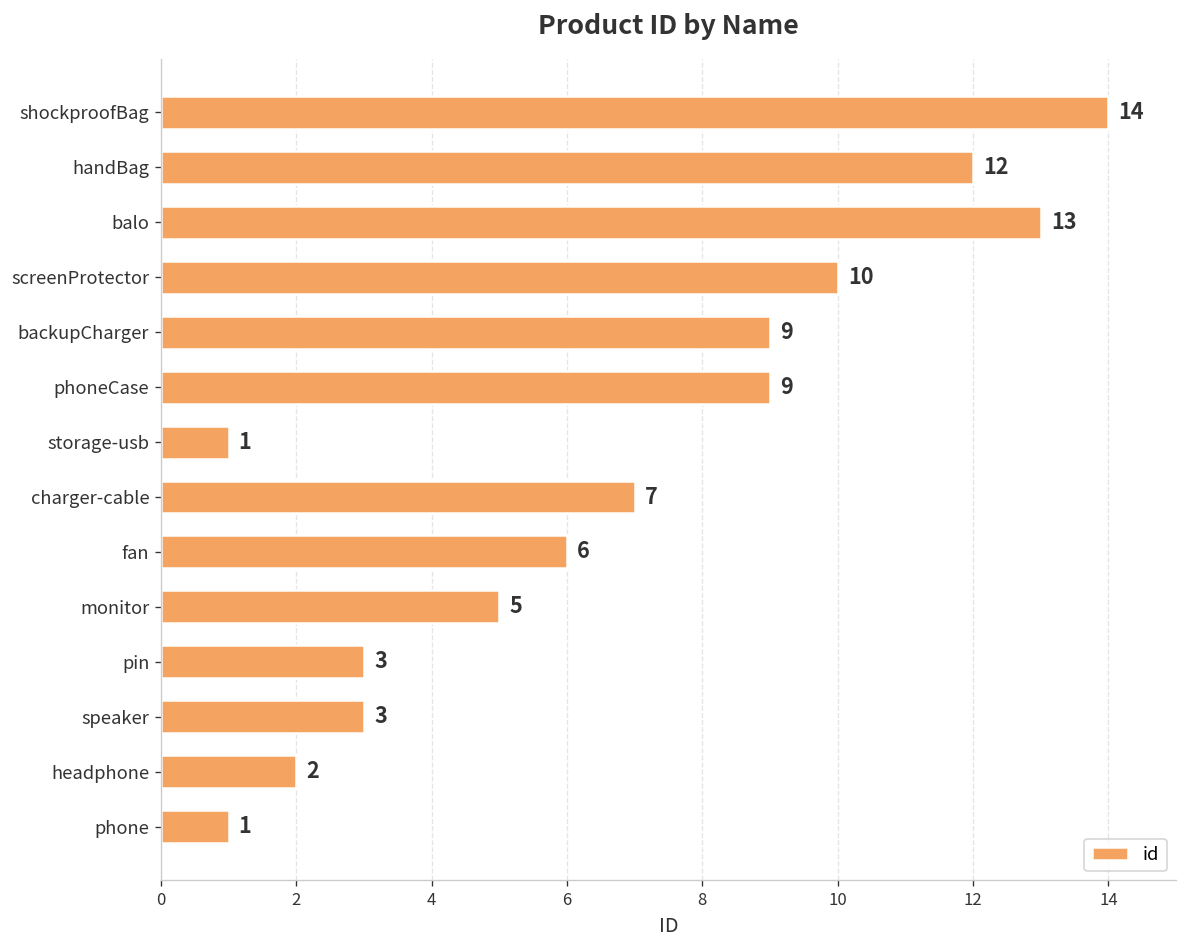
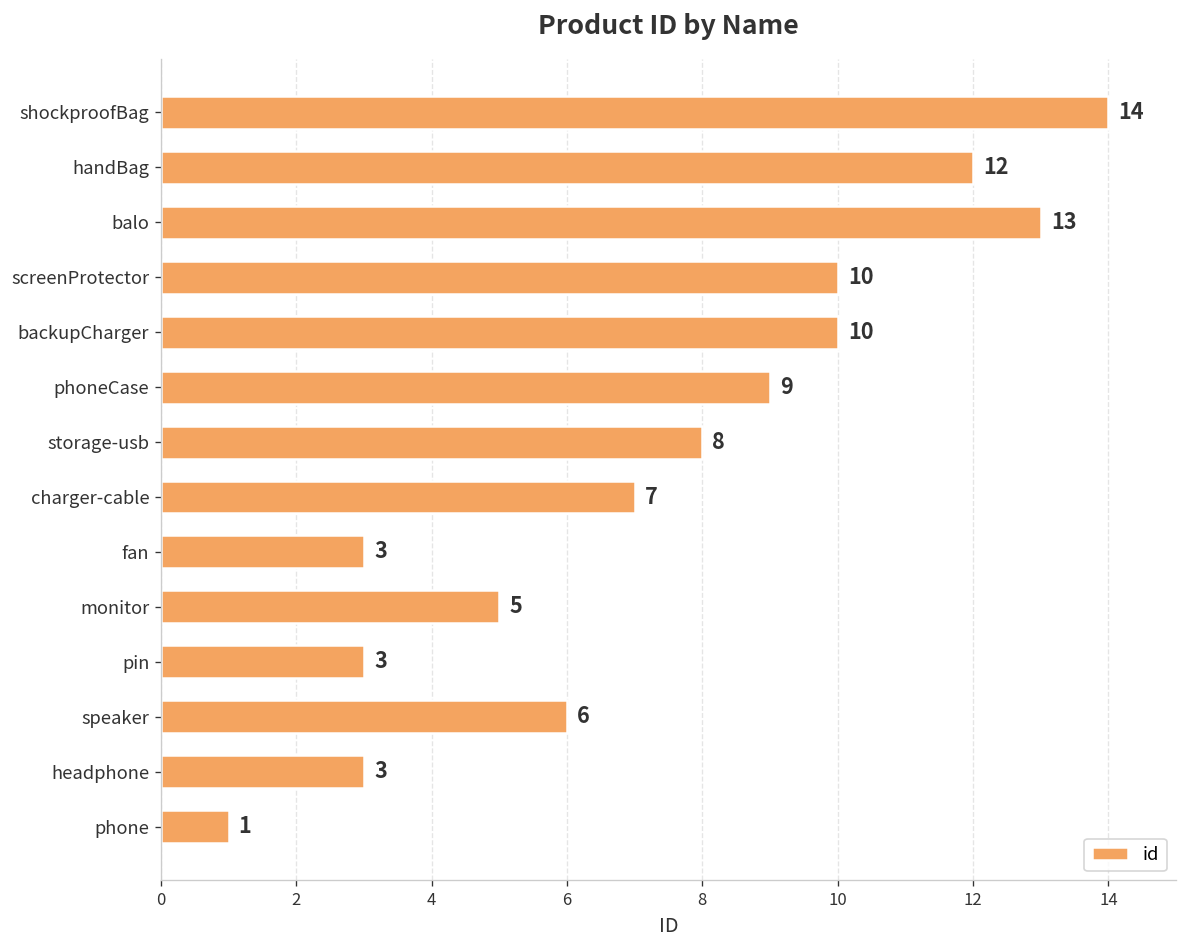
  {
    "shockproofBag": 14,
    "handBag": 12,
    "balo": 13,
    "screenProtector": 10,
-   "backupCharger": 9,
+   "backupCharger": 10,
    "phoneCase": 9,
-   "storage-usb": 1,
+   "storage-usb": 8,
    "charger-cable": 7,
-   "fan": 6,
+   "fan": 3,
    "monitor": 5,
    "pin": 3,
-   "speaker": 3,
-   "headphone": 2,
+   "speaker": 6,
+   "headphone": 3,
    "phone": 1
  }
